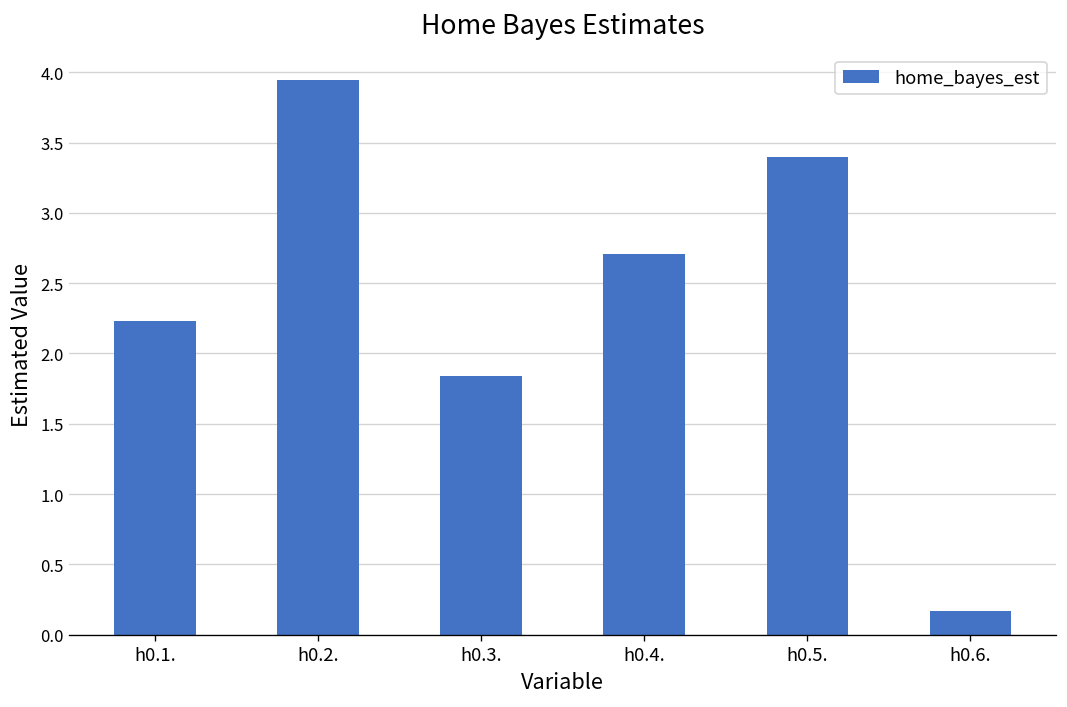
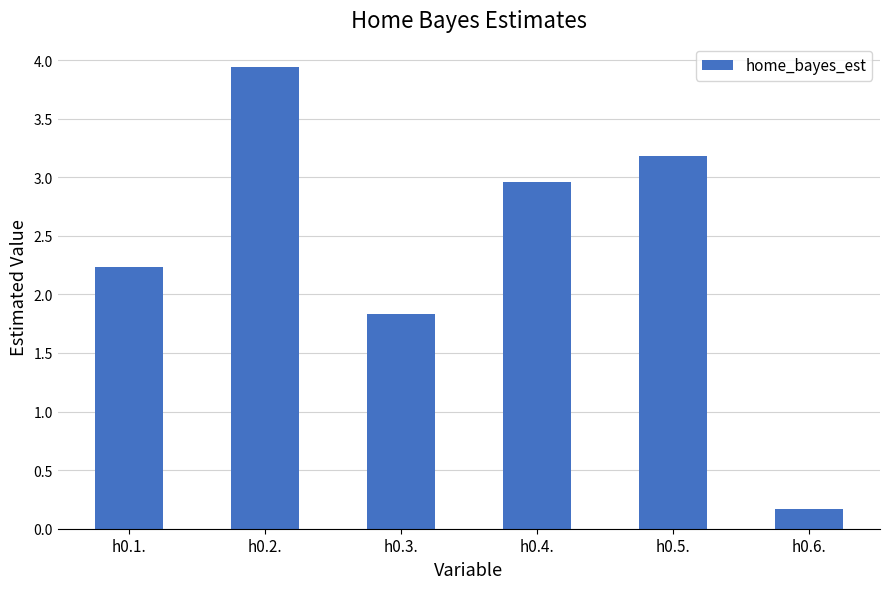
  {
    "h0.1.": 2.23,
    "h0.2.": 3.94,
    "h0.3.": 1.84,
-   "h0.4.": 2.71,
-   "h0.5.": 3.40,
+   "h0.4.": 2.96,
+   "h0.5.": 3.18,
    "h0.6.": 0.17
  }
